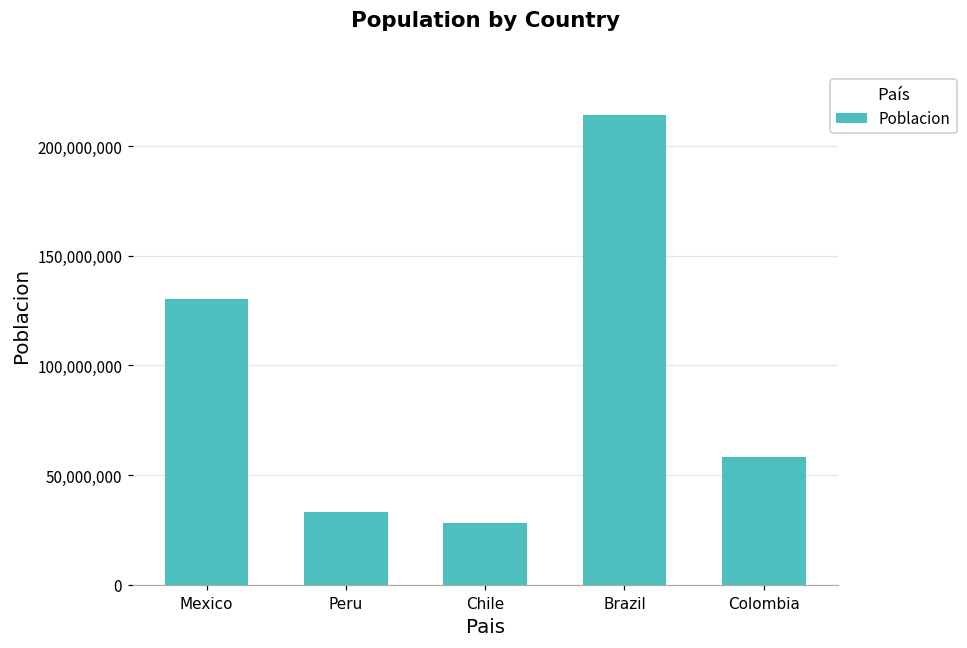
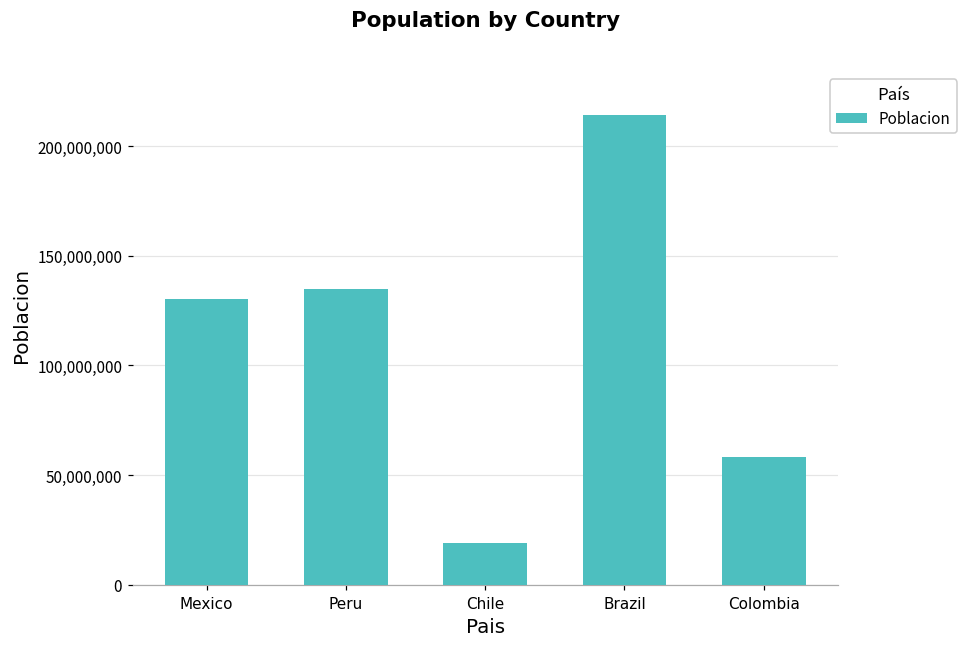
  {
    "Mexico": "130,000,000",
-   "Peru": "33,000,000",
-   "Chile": "28,000,000",
+   "Peru": "135,000,000",
+   "Chile": "19,000,000",
    "Brazil": "214,000,000",
    "Colombia": "58,000,000"
  }
